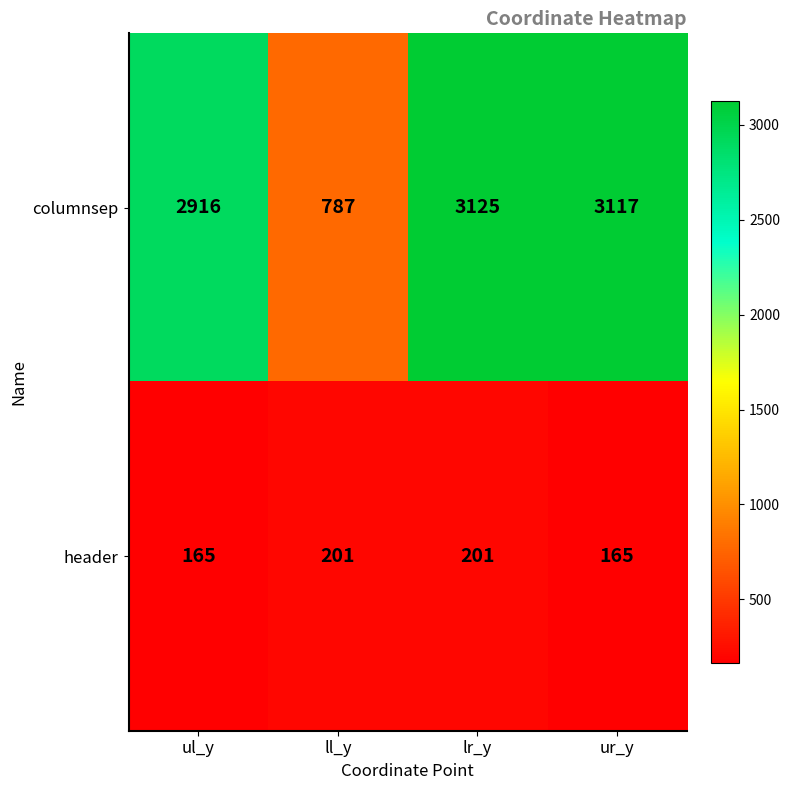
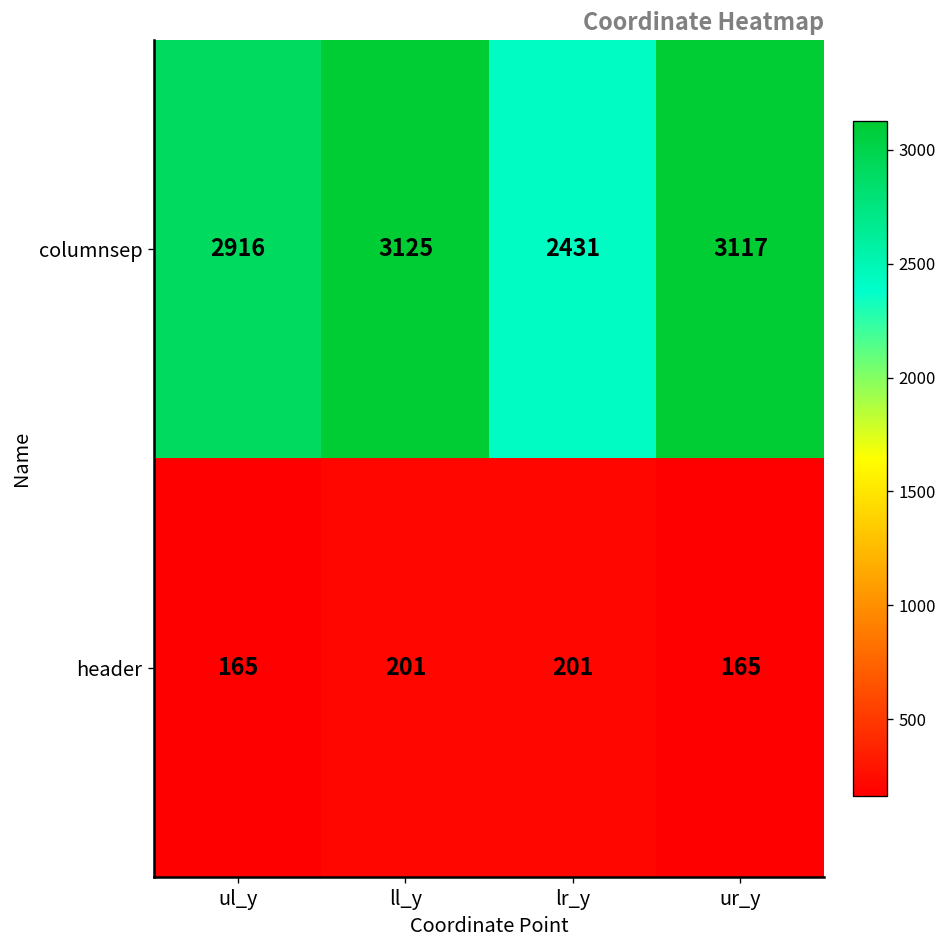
  {
    "columnsep": {
      "ul_y": 2916,
-     "ll_y": 787,
-     "lr_y": 3125,
+     "ll_y": 3125,
+     "lr_y": 2431,
      "ur_y": 3117
    },
    "header": {
      "ul_y": 165,
      "ll_y": 201,
      "lr_y": 201,
      "ur_y": 165
    }
  }
